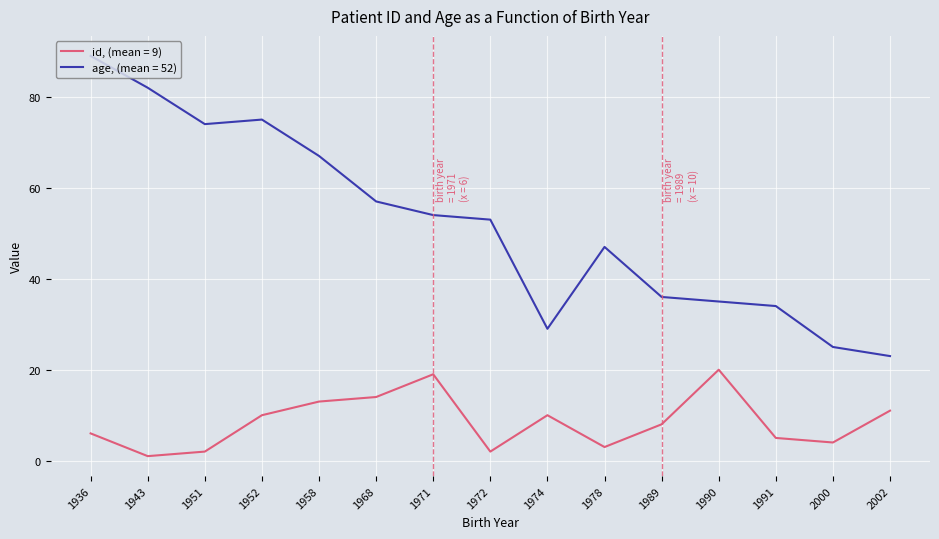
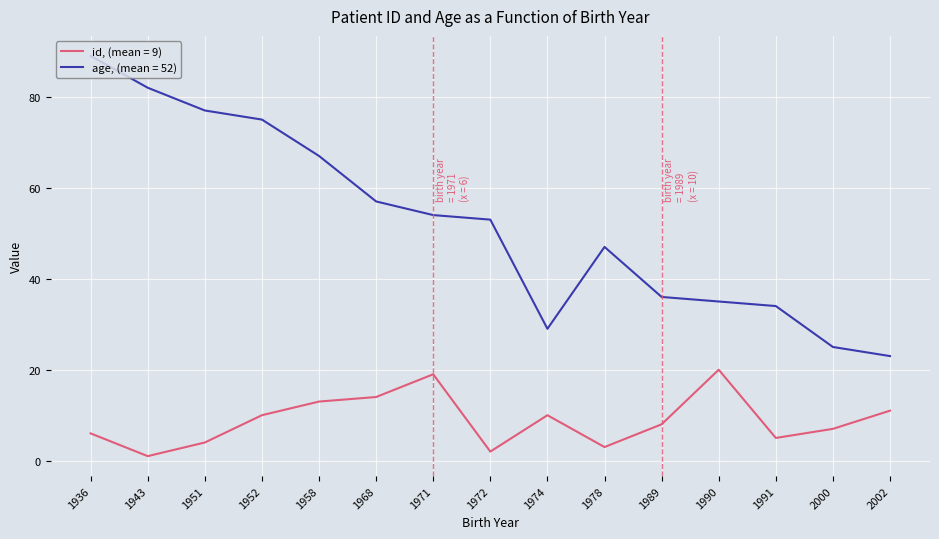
  {
    "id, (mean = 9)": {
      "1936": 6,
      "1943": 1,
-     "1951": 2,
+     "1951": 4,
      "1952": 10,
      "1958": 13,
      "1968": 14,
      "1971": 19,
      "1972": 2,
      "1974": 10,
      "1978": 3,
      "1989": 8,
      "1990": 20,
      "1991": 5,
-     "2000": 4,
+     "2000": 7,
      "2002": 11
    },
    "age, (mean = 52)": {
      "1943": 82,
-     "1951": 74,
+     "1951": 77,
      "1952": 75,
      "1958": 67,
      "1968": 57,
      "1972": 53,
      "1974": 29,
      "1978": 47,
      "1989": 36,
      "1990": 35,
      "1991": 34,
      "2000": 25,
      "2002": 23
    }
  }
